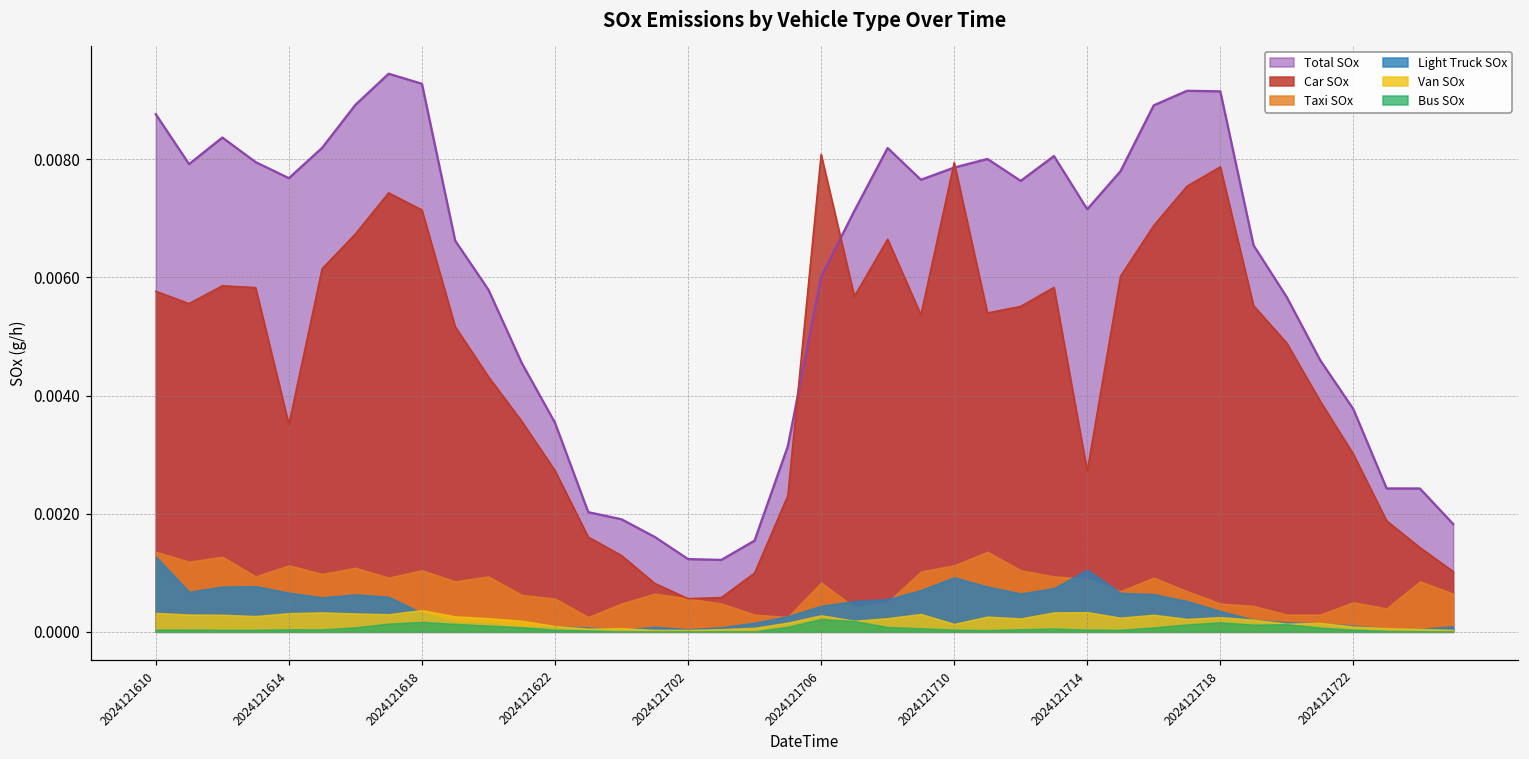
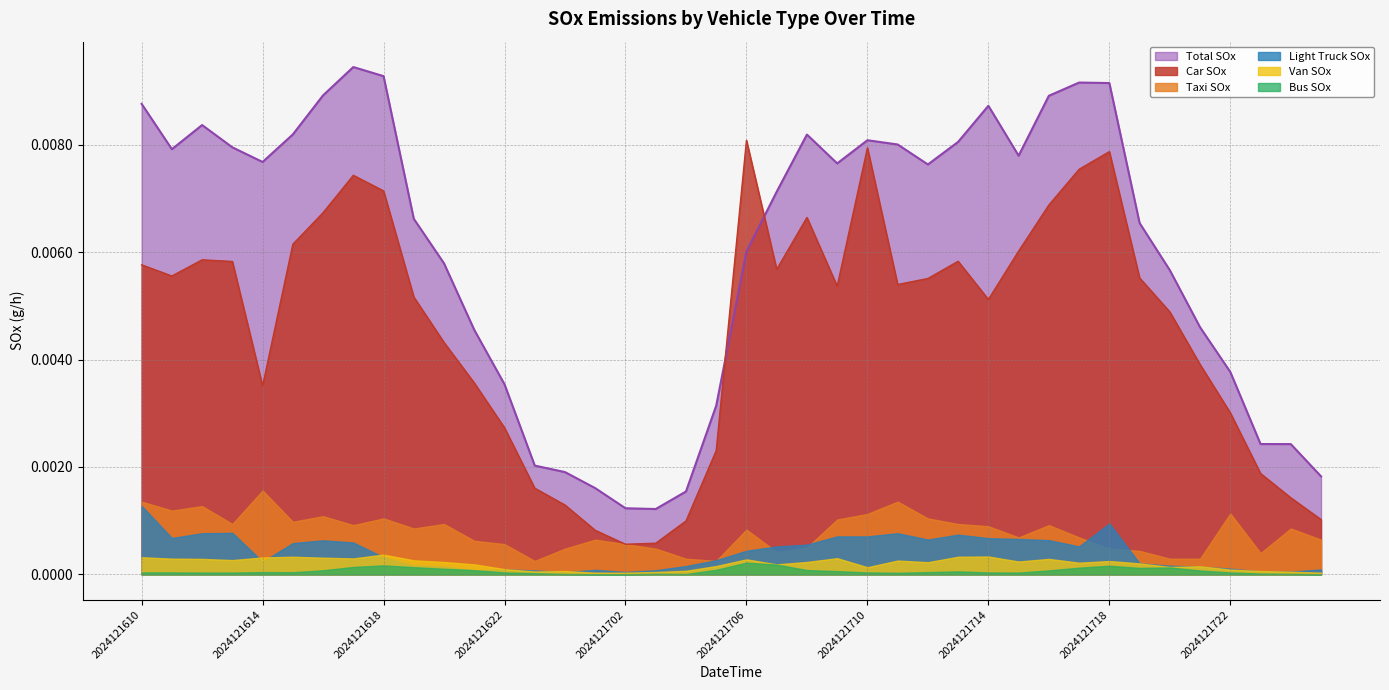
  {
    "Total SOx": {
      "2024121610": 0.0088,
      "2024121614": 0.0077,
      "2024121618": 0.0093,
      "2024121622": 0.0035,
      "2024121702": 0.0012,
      "2024121706": 0.0060,
-     "2024121710": 0.0079,
-     "2024121714": 0.0072,
+     "2024121710": 0.0081,
+     "2024121714": 0.0087,
      "2024121718": 0.0091,
      "2024121722": 0.0038
    },
    "Car SOx": {
      "2024121610": 0.0058,
      "2024121614": 0.0035,
      "2024121618": 0.0071,
      "2024121622": 0.0027,
      "2024121706": 0.0081,
      "2024121710": 0.0079,
-     "2024121714": 0.0027,
+     "2024121714": 0.0051,
      "2024121718": 0.0079,
      "2024121722": 0.0030
    },
    "Taxi SOx": {
      "2024121610": 0.0014,
-     "2024121614": 0.0011,
+     "2024121614": 0.0016,
      "2024121618": 0.0010,
      "2024121622": 0.0006,
      "2024121706": 0.0008,
      "2024121710": 0.0011,
      "2024121714": 0.0009,
      "2024121718": 0.0005,
-     "2024121722": 0.0005
+     "2024121722": 0.0011
    },
    "Light Truck SOx": {
      "2024121610": 0.0013,
-     "2024121614": 0.0007,
+     "2024121614": 0.0002,
      "2024121618": 0.0003,
      "2024121706": 0.0004,
-     "2024121710": 0.0009,
-     "2024121714": 0.0011,
-     "2024121718": 0.0004
+     "2024121710": 0.0007,
+     "2024121714": 0.0007,
+     "2024121718": 0.0009
    },
    "Van SOx": {
      "2024121610": 0.0003,
      "2024121614": 0.0003,
      "2024121618": 0.0004,
      "2024121706": 0.0003,
      "2024121710": 0.0001,
      "2024121714": 0.0003,
      "2024121718": 0.0002
    },
    "Bus SOx": {
      "2024121618": 0.0002,
      "2024121706": 0.0002,
      "2024121718": 0.0002
    }
  }
